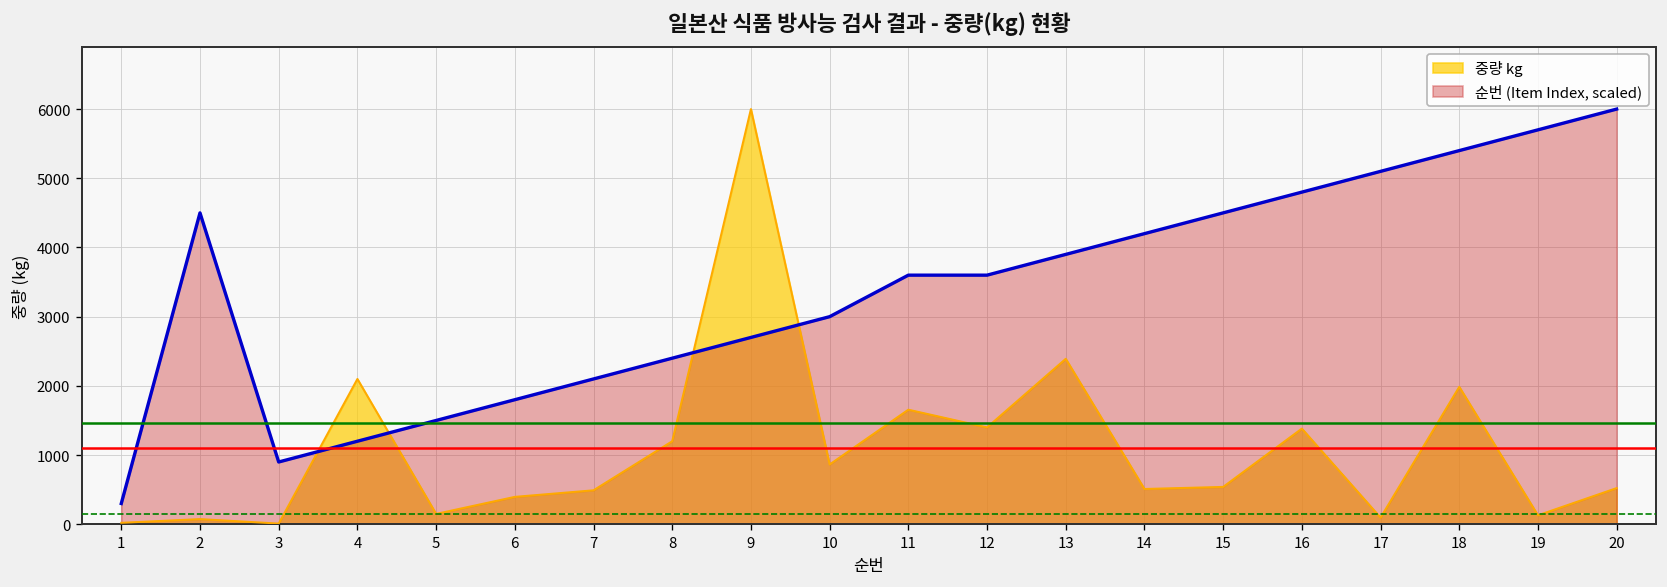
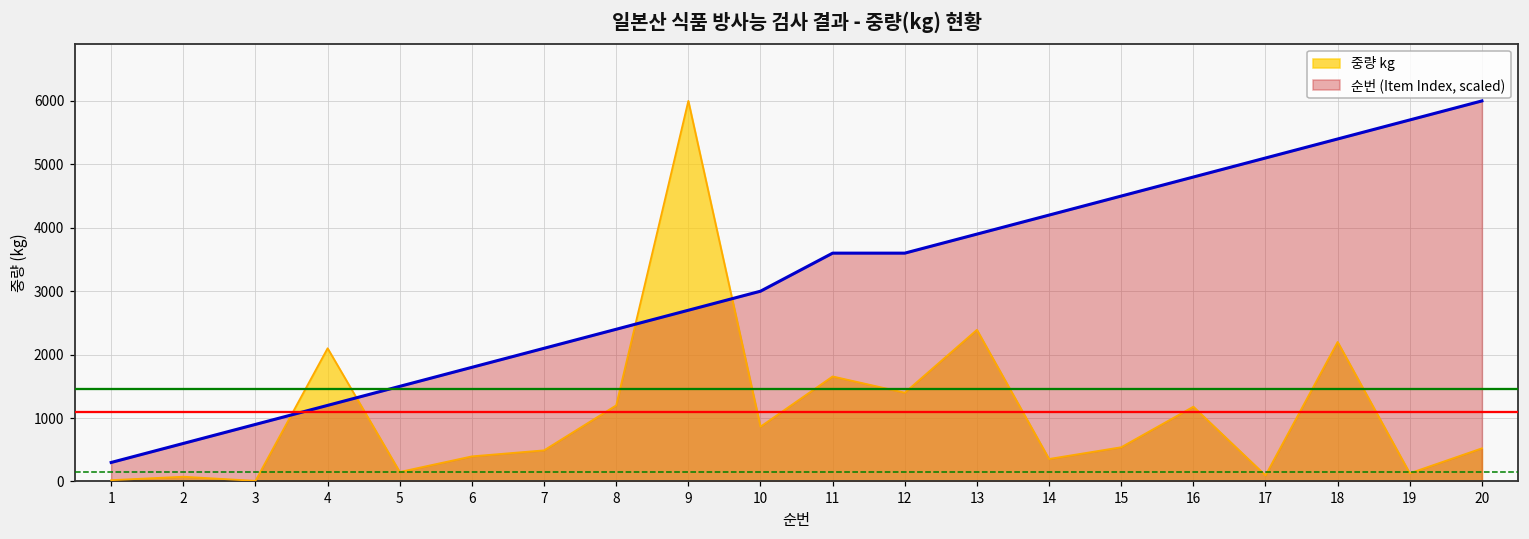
  {
    "중량 kg": {
      "1": 0,
      "2": 100,
      "3": 0,
      "4": 2100,
      "5": 200,
      "6": 400,
      "7": 500,
      "8": 1200,
      "9": 6000,
      "10": 900,
      "11": 1700,
      "12": 1400,
      "13": 2400,
-     "14": 500,
+     "14": 400,
      "15": 500,
-     "16": 1400,
+     "16": 1200,
      "17": 100,
-     "18": 2000,
+     "18": 2200,
      "19": 100,
      "20": 500
    },
    "순번 (Item Index, scaled)": {
      "1": 300,
-     "2": 4500,
+     "2": 600,
      "3": 900,
      "4": 1200,
      "5": 1500,
      "6": 1800,
      "7": 2100,
      "8": 2400,
      "9": 2700,
      "10": 3000,
      "11": 3600,
      "12": 3600,
      "13": 3900,
      "14": 4200,
      "15": 4500,
      "16": 4800,
      "17": 5100,
      "18": 5400,
      "19": 5700,
      "20": 6000
    }
  }
